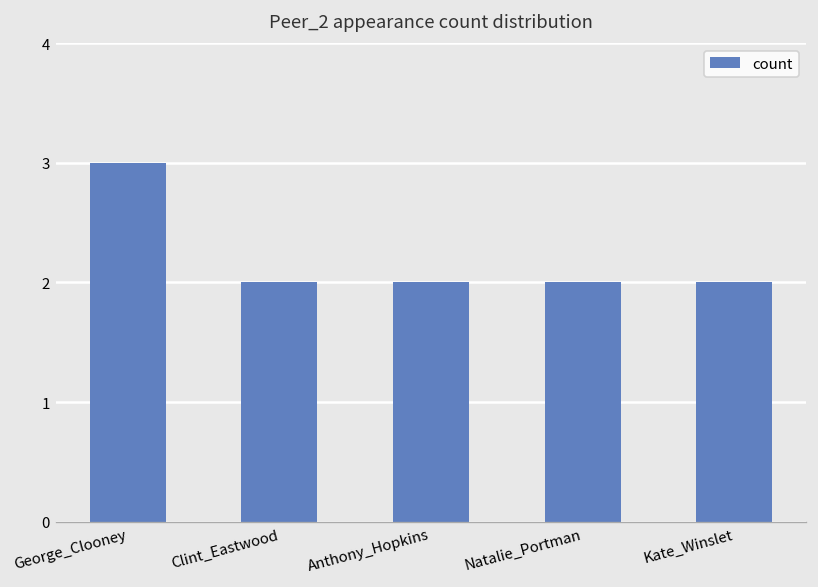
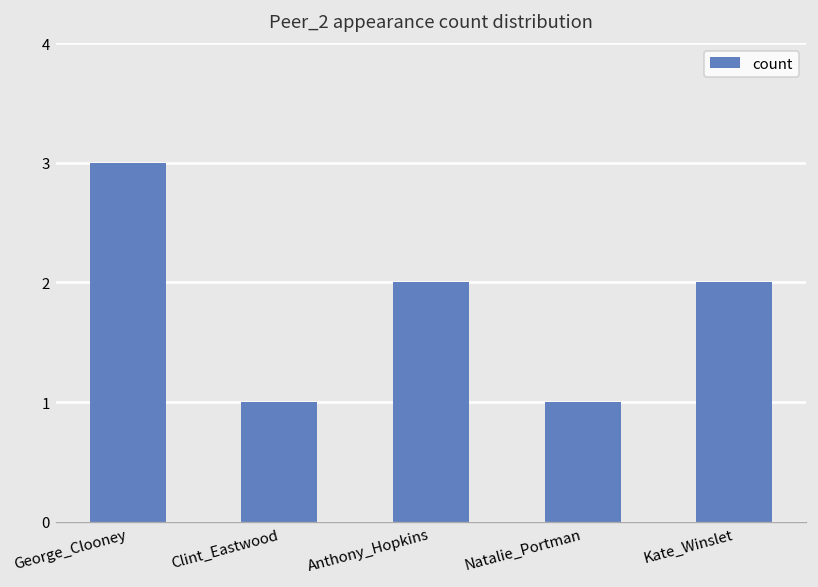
  {
    "George_Clooney": 3,
-   "Clint_Eastwood": 2,
+   "Clint_Eastwood": 1,
    "Anthony_Hopkins": 2,
-   "Natalie_Portman": 2,
+   "Natalie_Portman": 1,
    "Kate_Winslet": 2
  }
